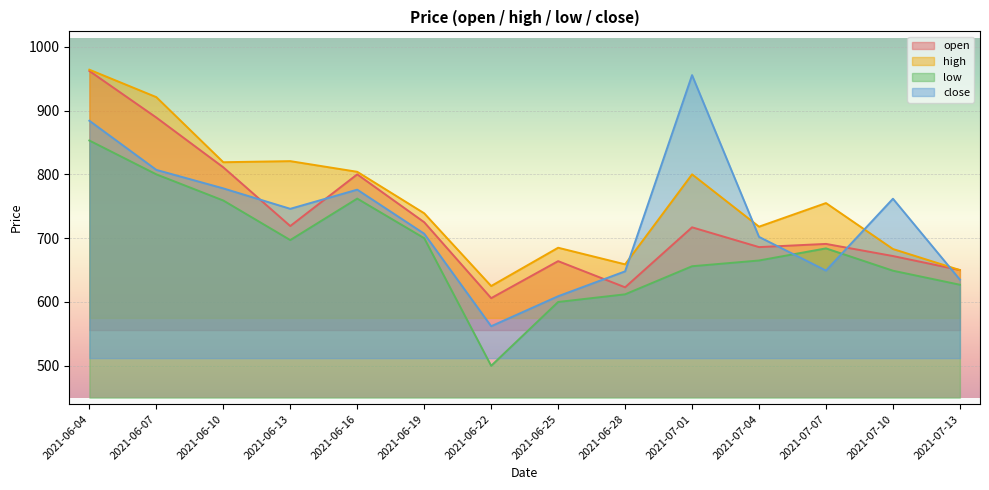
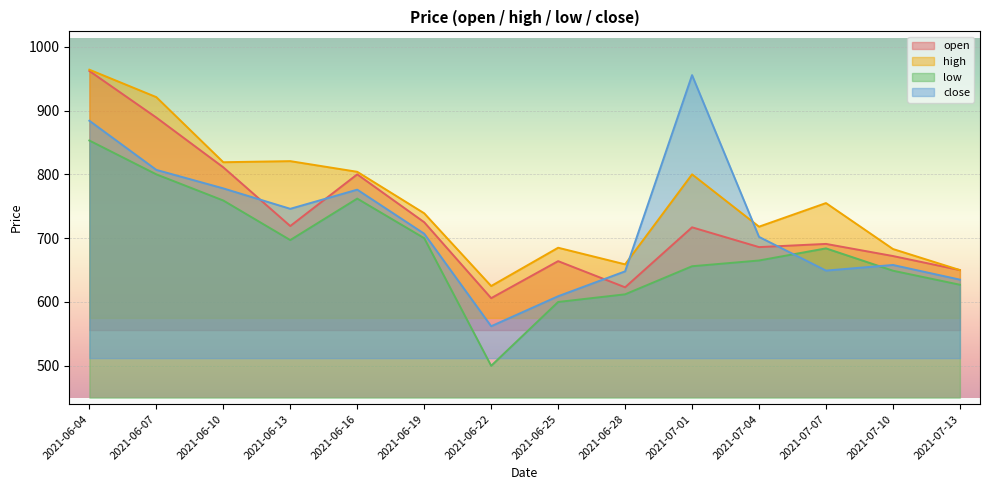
  {
    "open": {
      "2021-06-07": 890,
      "2021-06-10": 810,
      "2021-06-13": 720,
      "2021-06-19": 730,
      "2021-06-22": 610,
      "2021-06-25": 660,
      "2021-06-28": 620,
      "2021-07-01": 720,
      "2021-07-04": 690,
      "2021-07-07": 690,
      "2021-07-10": 670
    },
    "high": {
      "2021-06-07": 920,
      "2021-06-10": 820,
      "2021-06-13": 820,
      "2021-06-19": 740,
      "2021-06-22": 630,
      "2021-06-25": 690,
      "2021-06-28": 660,
      "2021-07-01": 800,
      "2021-07-04": 720,
      "2021-07-07": 760,
      "2021-07-10": 680
    },
    "low": {
      "2021-06-04": 850,
      "2021-06-07": 800,
      "2021-06-10": 760,
      "2021-06-13": 700,
      "2021-06-16": 760,
      "2021-06-19": 700,
      "2021-06-22": 500,
      "2021-06-25": 600,
      "2021-06-28": 610,
      "2021-07-01": 660,
      "2021-07-04": 670,
      "2021-07-07": 680,
      "2021-07-10": 650,
      "2021-07-13": 630
    },
    "close": {
      "2021-06-04": 880,
      "2021-06-07": 810,
      "2021-06-10": 780,
      "2021-06-13": 750,
      "2021-06-16": 780,
      "2021-06-19": 710,
      "2021-06-22": 560,
      "2021-06-25": 610,
      "2021-06-28": 650,
      "2021-07-01": 960,
      "2021-07-04": 700,
      "2021-07-07": 650,
-     "2021-07-10": 760,
+     "2021-07-10": 660,
      "2021-07-13": 640
    }
  }
